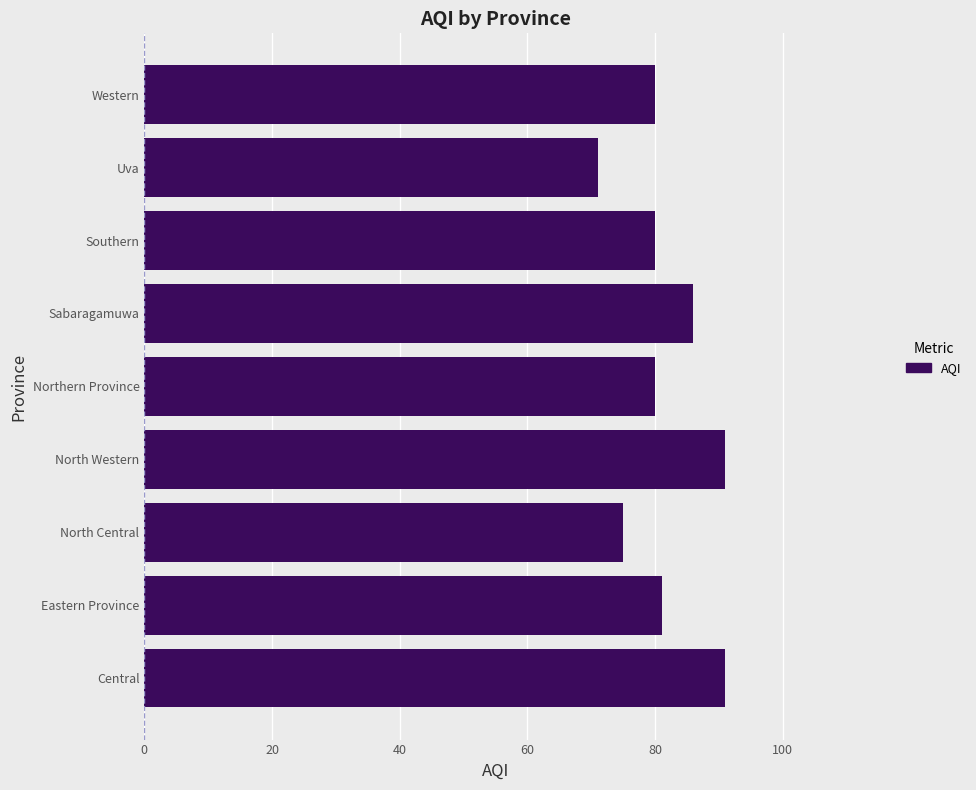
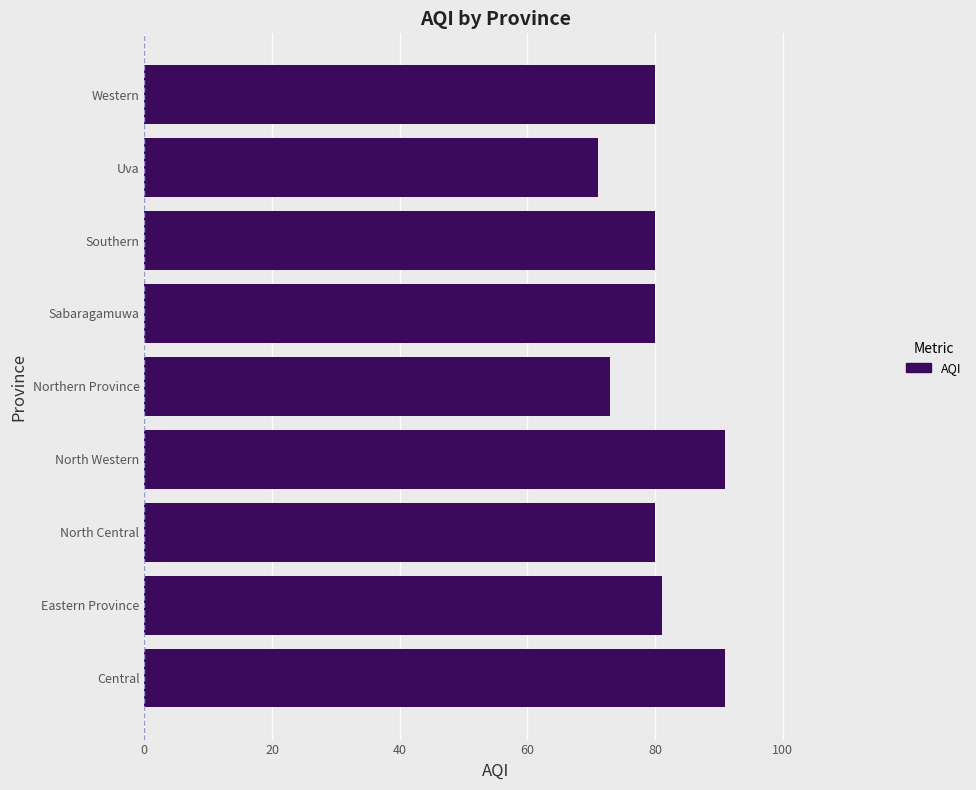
  {
    "Western": 80,
    "Uva": 71,
    "Southern": 80,
-   "Sabaragamuwa": 86,
-   "Northern Province": 80,
+   "Sabaragamuwa": 80,
+   "Northern Province": 73,
    "North Western": 91,
-   "North Central": 75,
+   "North Central": 80,
    "Eastern Province": 81,
    "Central": 91
  }
